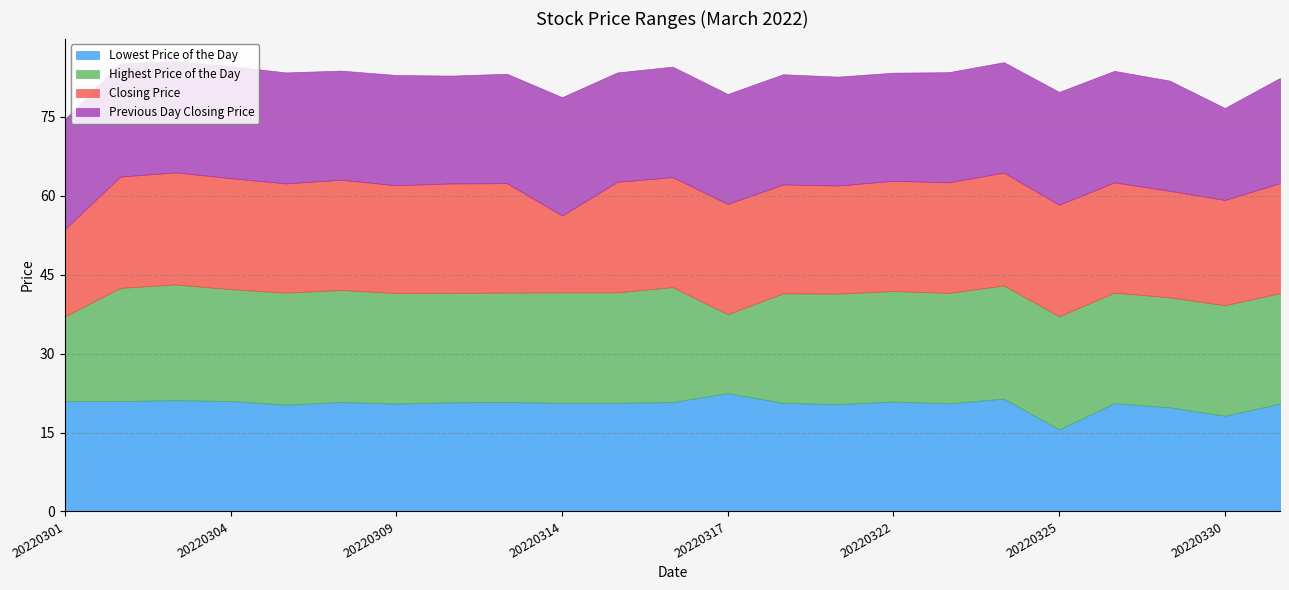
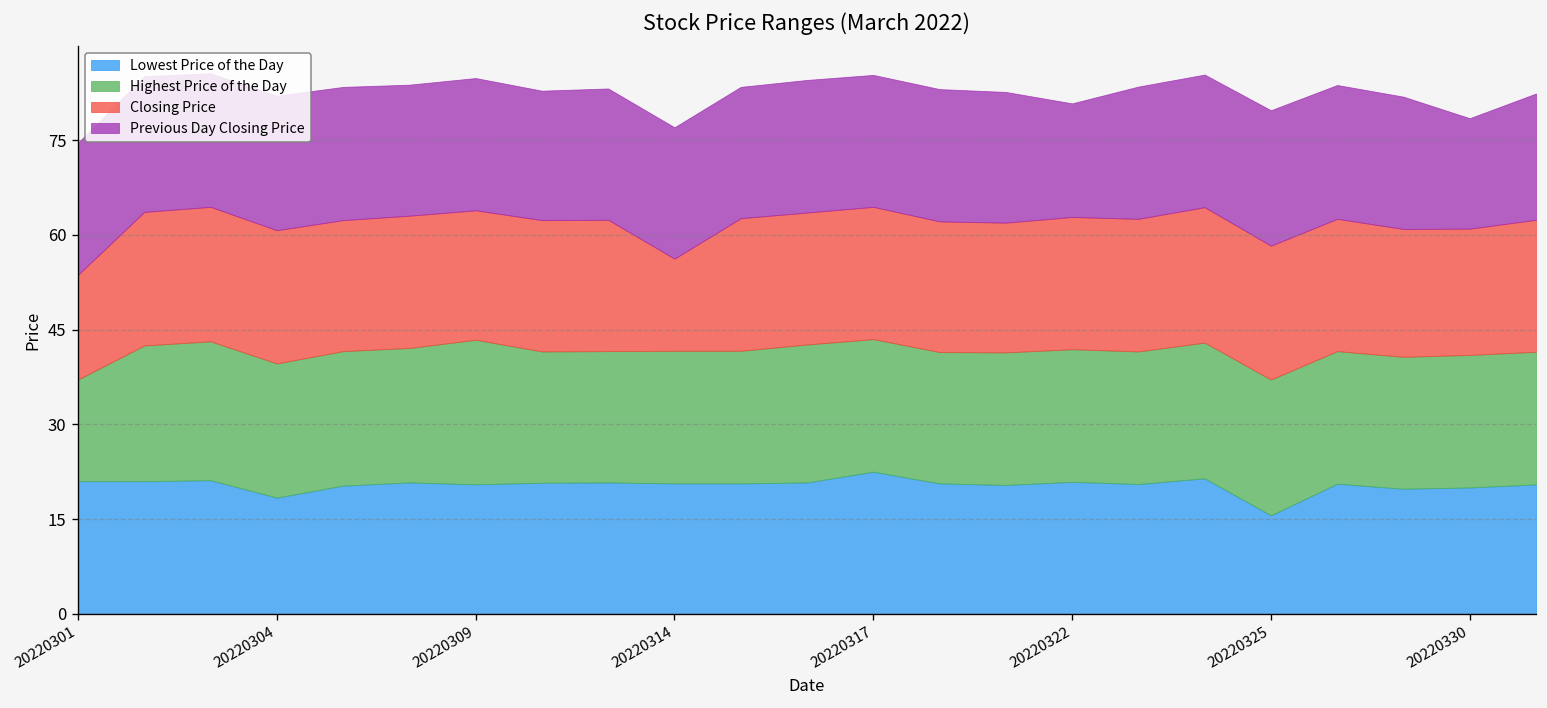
  {
    "Lowest Price of the Day": {
      "20220301": 21,
-     "20220304": 21,
+     "20220304": 18,
      "20220309": 21,
      "20220314": 21,
      "20220317": 23,
      "20220322": 21,
      "20220325": 16,
-     "20220330": 18
+     "20220330": 20
    },
    "Highest Price of the Day": {
      "20220301": 16,
      "20220304": 21,
-     "20220309": 21,
+     "20220309": 23,
      "20220314": 21,
-     "20220317": 15,
+     "20220317": 21,
      "20220322": 21,
      "20220325": 22,
      "20220330": 21
    },
    "Closing Price": {
      "20220301": 17,
      "20220304": 21,
      "20220309": 21,
      "20220314": 15,
      "20220317": 21,
      "20220322": 21,
      "20220325": 21,
      "20220330": 20
    },
    "Previous Day Closing Price": {
      "20220301": 21,
      "20220309": 21,
-     "20220314": 23,
+     "20220314": 21,
      "20220317": 21,
-     "20220322": 21,
+     "20220322": 18,
      "20220325": 21,
      "20220330": 17
    }
  }
